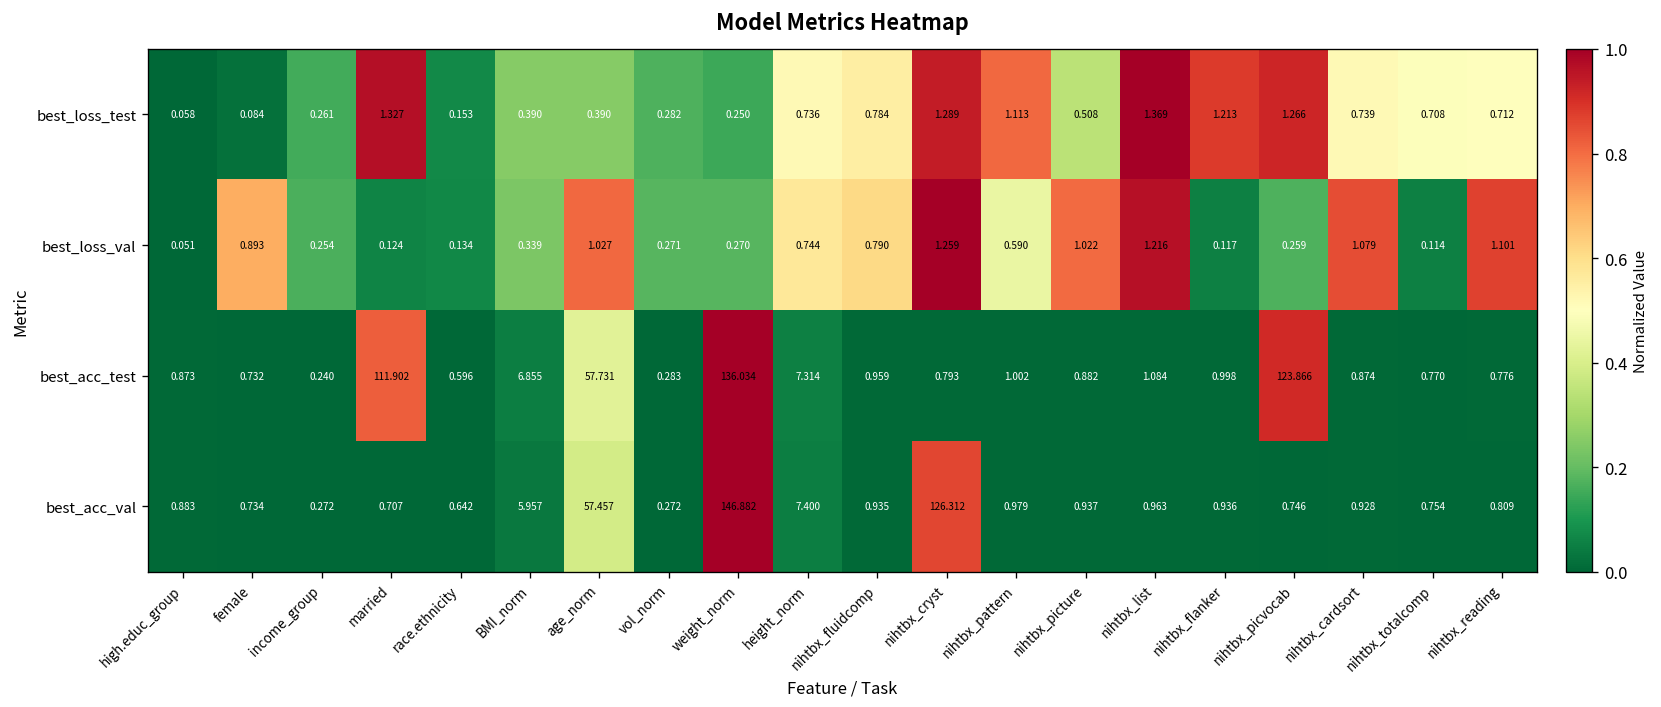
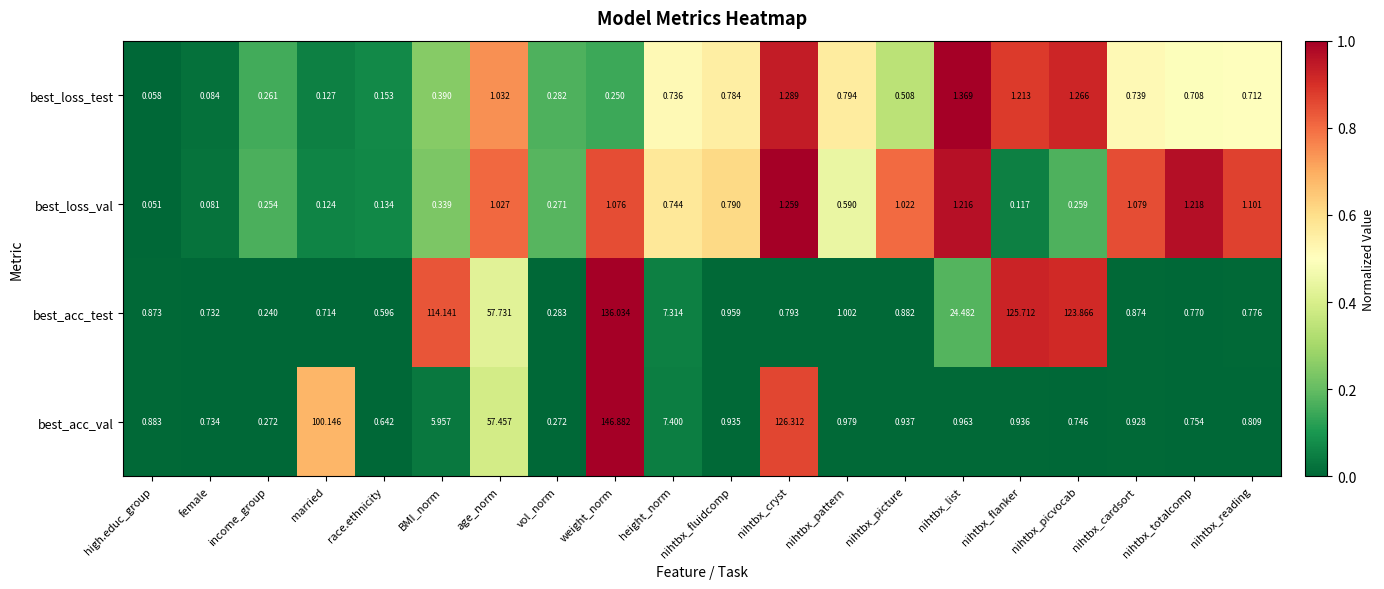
  {
    "best_loss_test": {
      "high.educ_group": 0.058,
      "female": 0.084,
      "income_group": 0.261,
-     "married": 1.327,
+     "married": 0.127,
      "race.ethnicity": 0.153,
      "BMI_norm": 0.390,
-     "age_norm": 0.390,
+     "age_norm": 1.032,
      "vol_norm": 0.282,
      "weight_norm": 0.250,
      "height_norm": 0.736,
      "nihtbx_fluidcomp": 0.784,
      "nihtbx_cryst": 1.289,
-     "nihtbx_pattern": 1.113,
+     "nihtbx_pattern": 0.794,
      "nihtbx_picture": 0.508,
      "nihtbx_list": 1.369,
      "nihtbx_flanker": 1.213,
      "nihtbx_picvocab": 1.266,
      "nihtbx_cardsort": 0.739,
      "nihtbx_totalcomp": 0.708,
      "nihtbx_reading": 0.712
    },
    "best_loss_val": {
      "high.educ_group": 0.051,
-     "female": 0.893,
+     "female": 0.081,
      "income_group": 0.254,
      "married": 0.124,
      "race.ethnicity": 0.134,
      "BMI_norm": 0.339,
      "age_norm": 1.027,
      "vol_norm": 0.271,
-     "weight_norm": 0.270,
+     "weight_norm": 1.076,
      "height_norm": 0.744,
      "nihtbx_fluidcomp": 0.790,
      "nihtbx_cryst": 1.259,
      "nihtbx_pattern": 0.590,
      "nihtbx_picture": 1.022,
      "nihtbx_list": 1.216,
      "nihtbx_flanker": 0.117,
      "nihtbx_picvocab": 0.259,
      "nihtbx_cardsort": 1.079,
-     "nihtbx_totalcomp": 0.114,
+     "nihtbx_totalcomp": 1.218,
      "nihtbx_reading": 1.101
    },
    "best_acc_test": {
      "high.educ_group": 0.873,
      "female": 0.732,
      "income_group": 0.240,
-     "married": 111.902,
+     "married": 0.714,
      "race.ethnicity": 0.596,
-     "BMI_norm": 6.855,
+     "BMI_norm": 114.141,
      "age_norm": 57.731,
      "vol_norm": 0.283,
      "weight_norm": 136.034,
      "height_norm": 7.314,
      "nihtbx_fluidcomp": 0.959,
      "nihtbx_cryst": 0.793,
      "nihtbx_pattern": 1.002,
      "nihtbx_picture": 0.882,
-     "nihtbx_list": 1.084,
-     "nihtbx_flanker": 0.998,
+     "nihtbx_list": 24.482,
+     "nihtbx_flanker": 125.712,
      "nihtbx_picvocab": 123.866,
      "nihtbx_cardsort": 0.874,
      "nihtbx_totalcomp": 0.770,
      "nihtbx_reading": 0.776
    },
    "best_acc_val": {
      "high.educ_group": 0.883,
      "female": 0.734,
      "income_group": 0.272,
-     "married": 0.707,
+     "married": 100.146,
      "race.ethnicity": 0.642,
      "BMI_norm": 5.957,
      "age_norm": 57.457,
      "vol_norm": 0.272,
      "weight_norm": 146.882,
      "height_norm": 7.400,
      "nihtbx_fluidcomp": 0.935,
      "nihtbx_cryst": 126.312,
      "nihtbx_pattern": 0.979,
      "nihtbx_picture": 0.937,
      "nihtbx_list": 0.963,
      "nihtbx_flanker": 0.936,
      "nihtbx_picvocab": 0.746,
      "nihtbx_cardsort": 0.928,
      "nihtbx_totalcomp": 0.754,
      "nihtbx_reading": 0.809
    }
  }
